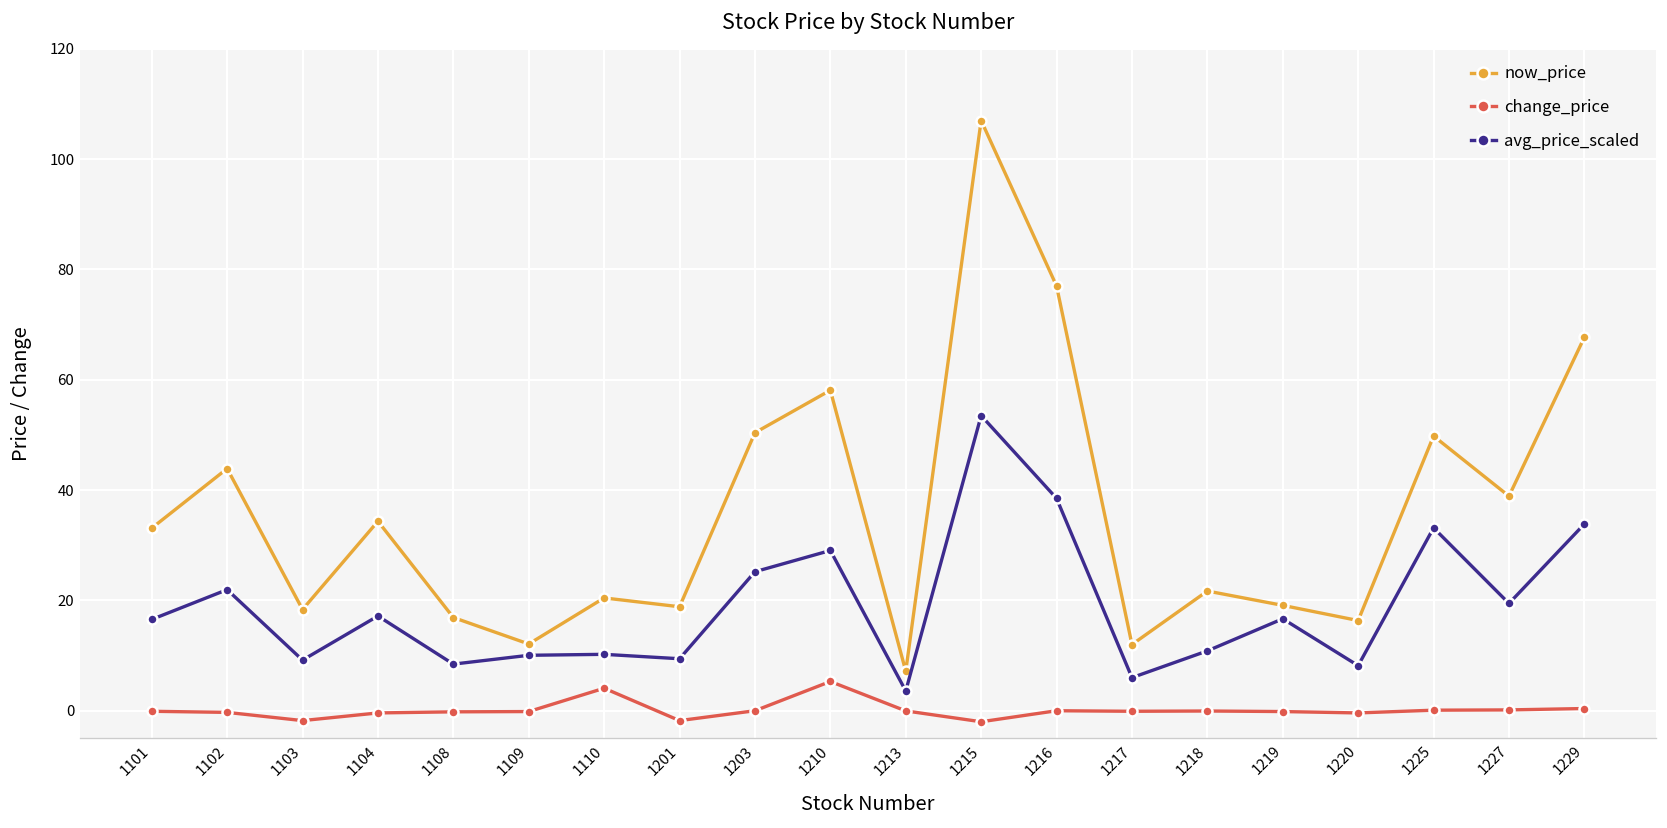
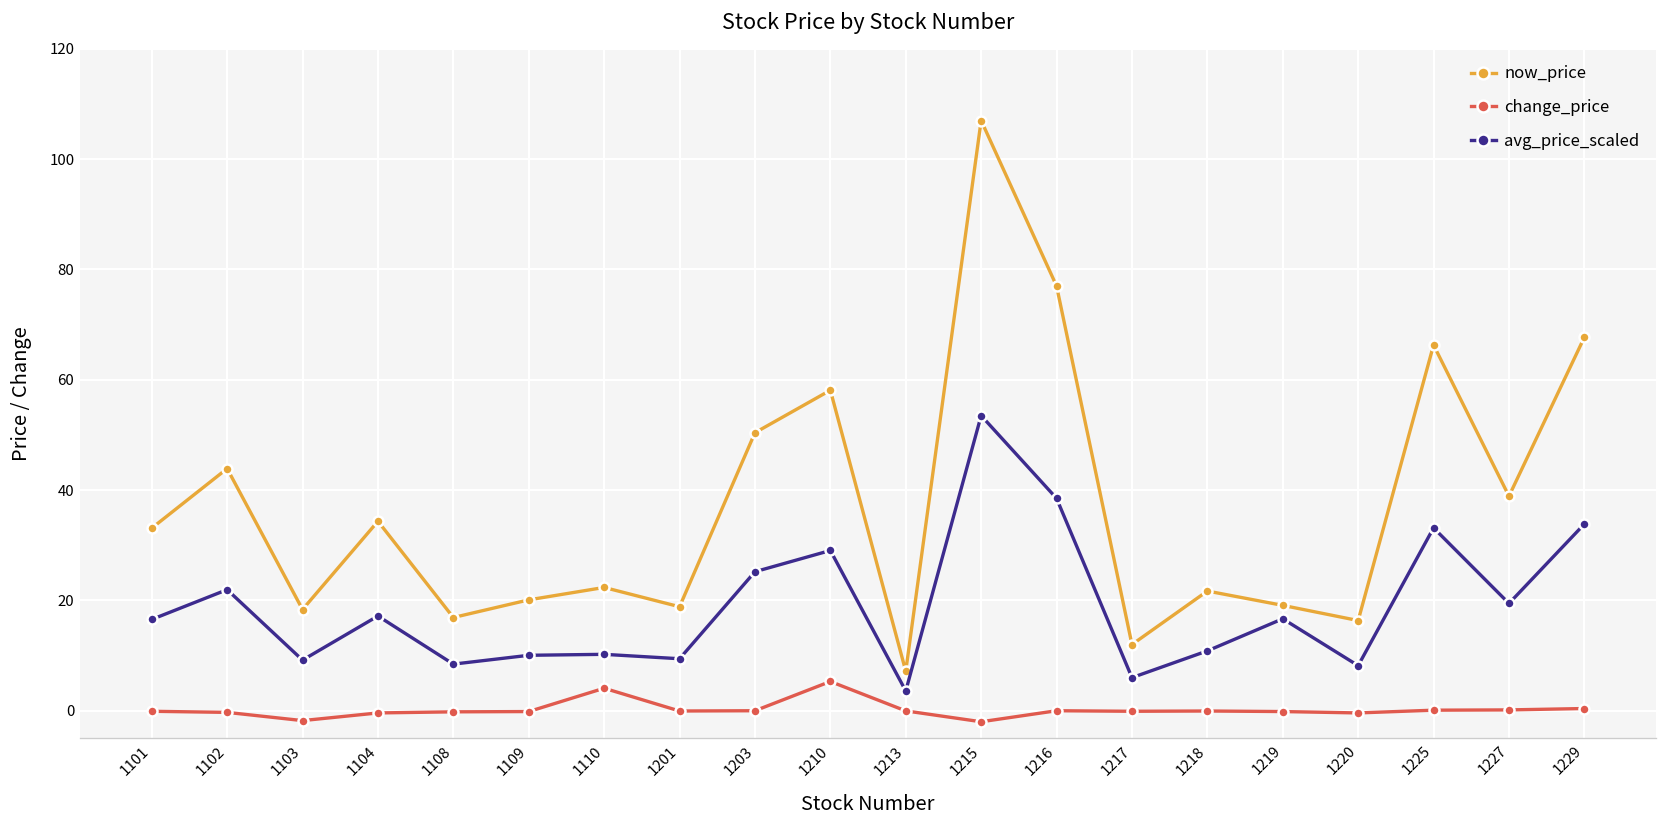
  {
    "now_price": {
      "1101": 33,
      "1102": 44,
      "1103": 18,
      "1104": 34,
      "1108": 17,
-     "1109": 12,
-     "1110": 20,
+     "1109": 20,
+     "1110": 22,
      "1201": 19,
      "1203": 50,
      "1210": 58,
      "1213": 7,
      "1215": 107,
      "1216": 77,
      "1217": 12,
      "1218": 22,
      "1219": 19,
      "1220": 16,
-     "1225": 50,
+     "1225": 66,
      "1227": 39,
      "1229": 68
    },
    "change_price": {
      "1101": 0,
      "1102": 0,
      "1103": -2,
      "1104": 0,
      "1108": 0,
      "1109": 0,
      "1110": 4,
-     "1201": -2,
+     "1201": 0,
      "1203": 0,
      "1210": 5,
      "1213": 0,
      "1215": -2,
      "1216": 0,
      "1217": 0,
      "1218": 0,
      "1219": 0,
      "1220": 0,
      "1225": 0,
      "1227": 0,
      "1229": 0
    },
    "avg_price_scaled": {
      "1101": 17,
      "1102": 22,
      "1103": 9,
      "1104": 17,
      "1108": 8,
      "1109": 10,
      "1110": 10,
      "1201": 9,
      "1203": 25,
      "1210": 29,
      "1213": 4,
      "1215": 54,
      "1216": 39,
      "1217": 6,
      "1218": 11,
      "1219": 17,
      "1220": 8,
      "1225": 33,
      "1227": 19,
      "1229": 34
    }
  }
